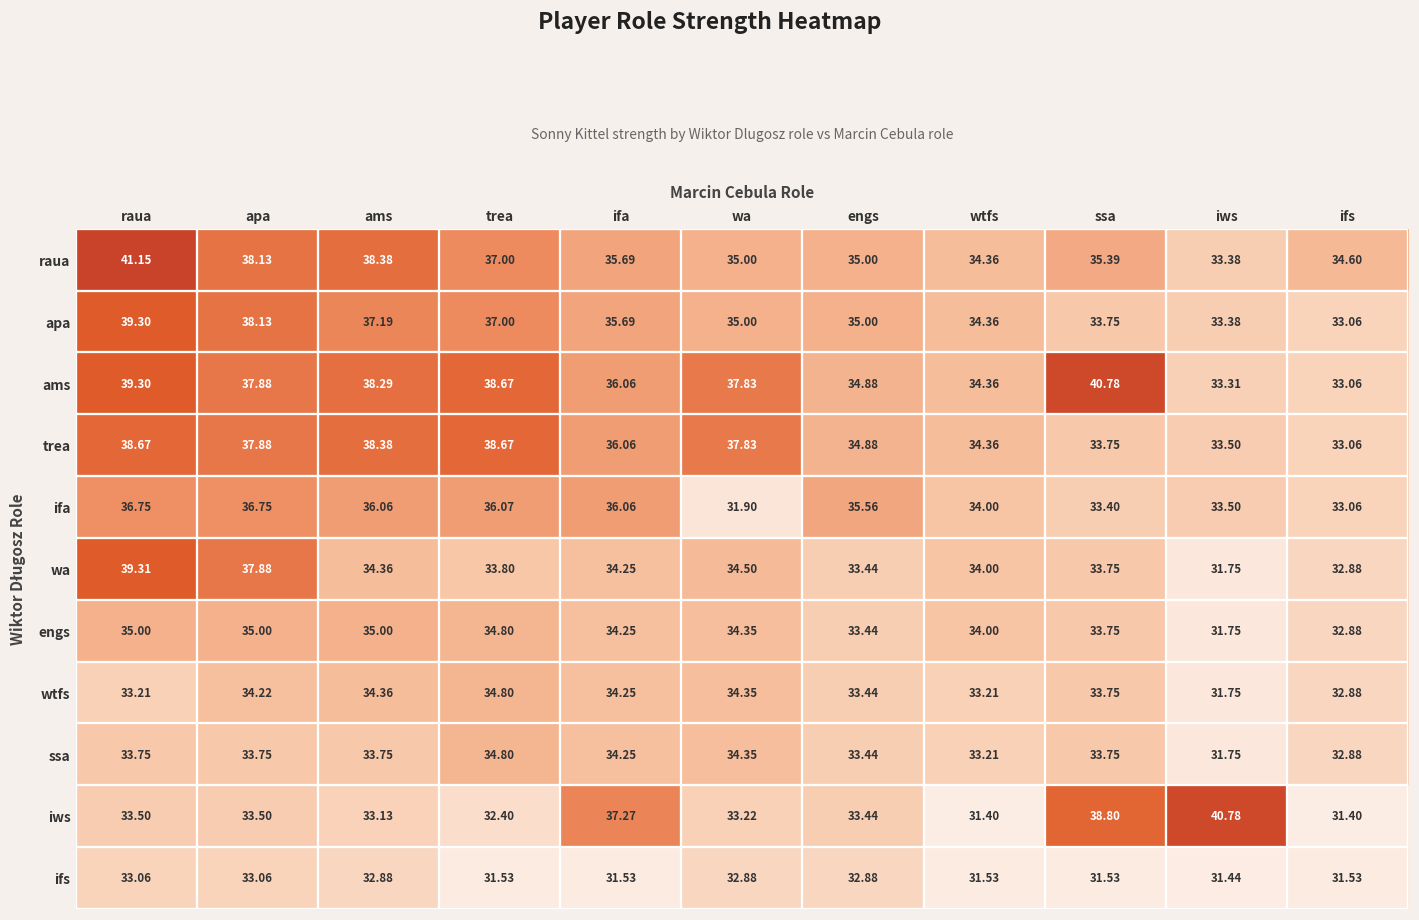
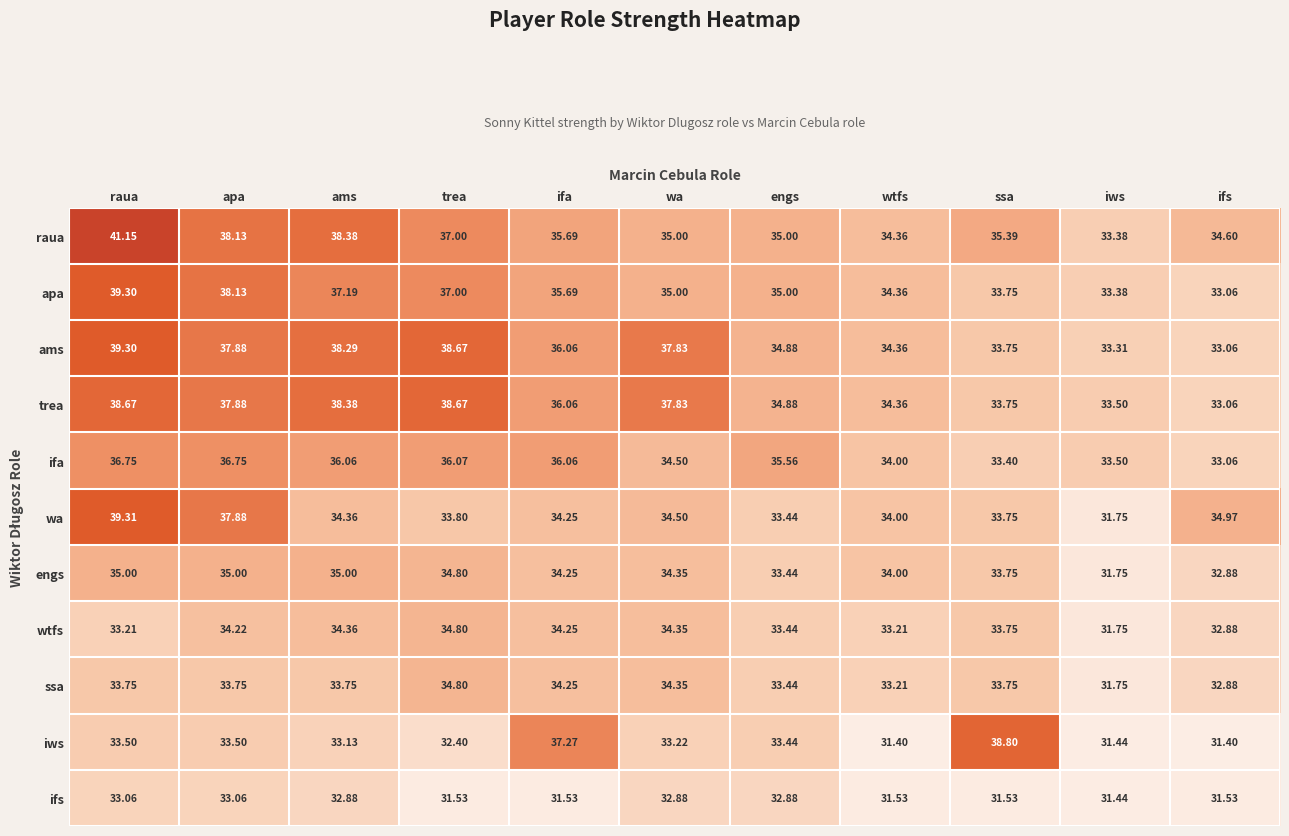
  {
    "raua": {
      "raua": 41.15,
      "apa": 38.13,
      "ams": 38.38,
      "trea": 37.00,
      "ifa": 35.69,
      "wa": 35.00,
      "engs": 35.00,
      "wtfs": 34.36,
      "ssa": 35.39,
      "iws": 33.38,
      "ifs": 34.60
    },
    "apa": {
      "raua": 39.30,
      "apa": 38.13,
      "ams": 37.19,
      "trea": 37.00,
      "ifa": 35.69,
      "wa": 35.00,
      "engs": 35.00,
      "wtfs": 34.36,
      "ssa": 33.75,
      "iws": 33.38,
      "ifs": 33.06
    },
    "ams": {
      "raua": 39.30,
      "apa": 37.88,
      "ams": 38.29,
      "trea": 38.67,
      "ifa": 36.06,
      "wa": 37.83,
      "engs": 34.88,
      "wtfs": 34.36,
-     "ssa": 40.78,
+     "ssa": 33.75,
      "iws": 33.31,
      "ifs": 33.06
    },
    "trea": {
      "raua": 38.67,
      "apa": 37.88,
      "ams": 38.38,
      "trea": 38.67,
      "ifa": 36.06,
      "wa": 37.83,
      "engs": 34.88,
      "wtfs": 34.36,
      "ssa": 33.75,
      "iws": 33.50,
      "ifs": 33.06
    },
    "ifa": {
      "raua": 36.75,
      "apa": 36.75,
      "ams": 36.06,
      "trea": 36.07,
      "ifa": 36.06,
-     "wa": 31.90,
+     "wa": 34.50,
      "engs": 35.56,
      "wtfs": 34.00,
      "ssa": 33.40,
      "iws": 33.50,
      "ifs": 33.06
    },
    "wa": {
      "raua": 39.31,
      "apa": 37.88,
      "ams": 34.36,
      "trea": 33.80,
      "ifa": 34.25,
      "wa": 34.50,
      "engs": 33.44,
      "wtfs": 34.00,
      "ssa": 33.75,
      "iws": 31.75,
-     "ifs": 32.88
+     "ifs": 34.97
    },
    "engs": {
      "raua": 35.00,
      "apa": 35.00,
      "ams": 35.00,
      "trea": 34.80,
      "ifa": 34.25,
      "wa": 34.35,
      "engs": 33.44,
      "wtfs": 34.00,
      "ssa": 33.75,
      "iws": 31.75,
      "ifs": 32.88
    },
    "wtfs": {
      "raua": 33.21,
      "apa": 34.22,
      "ams": 34.36,
      "trea": 34.80,
      "ifa": 34.25,
      "wa": 34.35,
      "engs": 33.44,
      "wtfs": 33.21,
      "ssa": 33.75,
      "iws": 31.75,
      "ifs": 32.88
    },
    "ssa": {
      "raua": 33.75,
      "apa": 33.75,
      "ams": 33.75,
      "trea": 34.80,
      "ifa": 34.25,
      "wa": 34.35,
      "engs": 33.44,
      "wtfs": 33.21,
      "ssa": 33.75,
      "iws": 31.75,
      "ifs": 32.88
    },
    "iws": {
      "raua": 33.50,
      "apa": 33.50,
      "ams": 33.13,
      "trea": 32.40,
      "ifa": 37.27,
      "wa": 33.22,
      "engs": 33.44,
      "wtfs": 31.40,
      "ssa": 38.80,
-     "iws": 40.78,
+     "iws": 31.44,
      "ifs": 31.40
    },
    "ifs": {
      "raua": 33.06,
      "apa": 33.06,
      "ams": 32.88,
      "trea": 31.53,
      "ifa": 31.53,
      "wa": 32.88,
      "engs": 32.88,
      "wtfs": 31.53,
      "ssa": 31.53,
      "iws": 31.44,
      "ifs": 31.53
    }
  }
